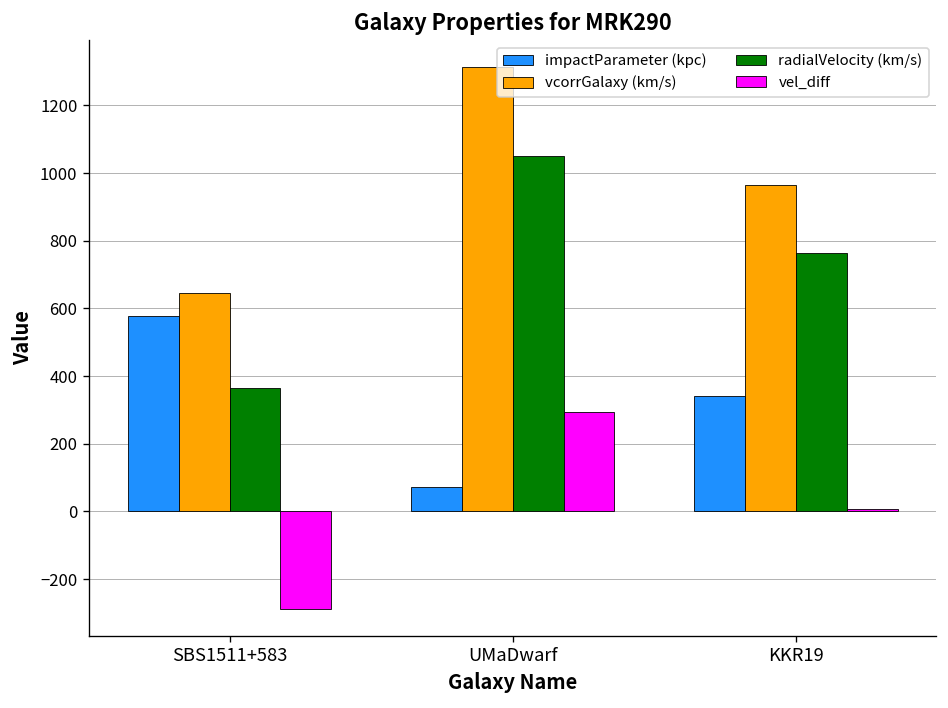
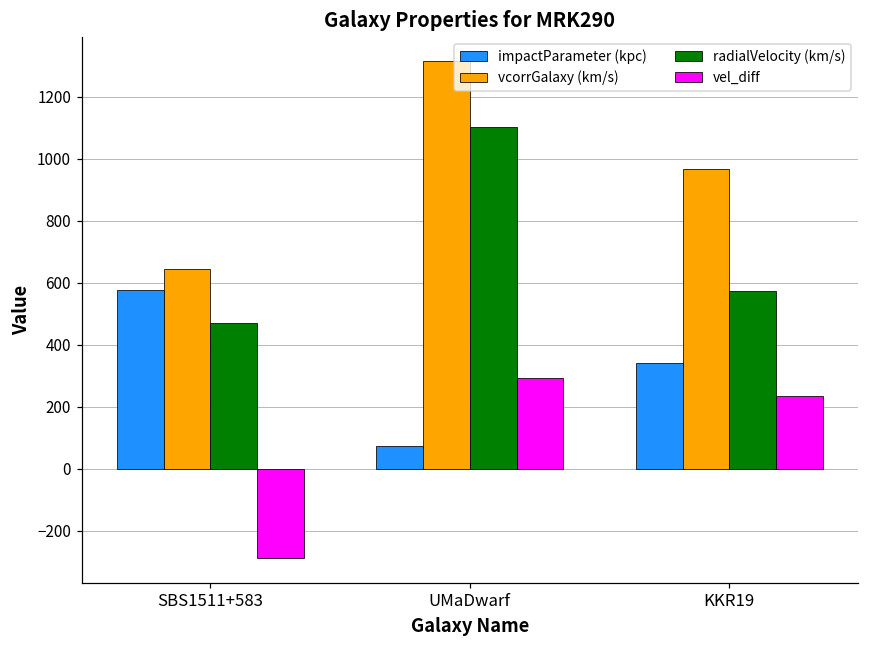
  {
    "impactParameter (kpc)": {
      "SBS1511+583": 580,
      "UMaDwarf": 70,
      "KKR19": 340
    },
    "vcorrGalaxy (km/s)": {
      "SBS1511+583": 640,
      "UMaDwarf": 1310,
      "KKR19": 960
    },
    "radialVelocity (km/s)": {
-     "SBS1511+583": 360,
-     "UMaDwarf": 1050,
-     "KKR19": 770
+     "SBS1511+583": 470,
+     "UMaDwarf": 1100,
+     "KKR19": 570
    },
    "vel_diff": {
      "SBS1511+583": -290,
      "UMaDwarf": 290,
-     "KKR19": 10
+     "KKR19": 230
    }
  }
